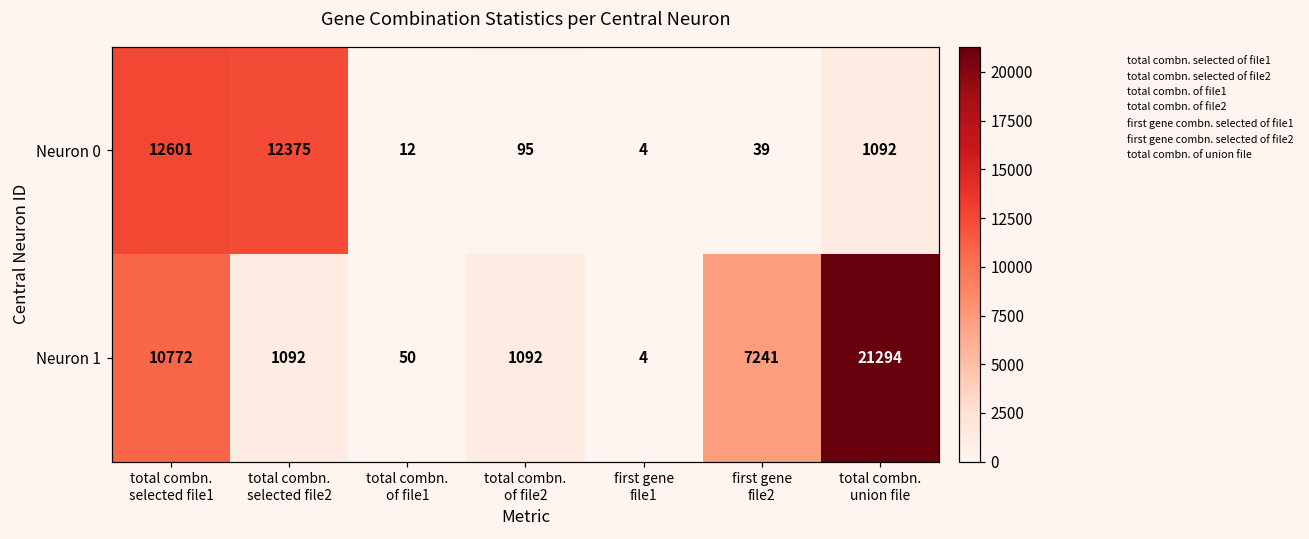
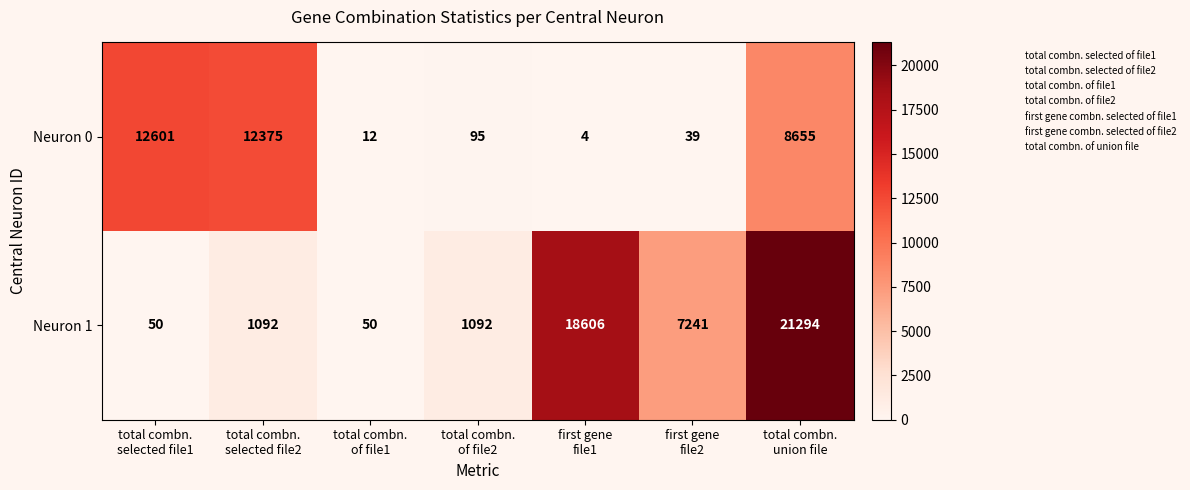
  {
    "Neuron 0": {
      "total combn. selected file1": 12601,
      "total combn. selected file2": 12375,
      "total combn. of file1": 12,
      "total combn. of file2": 95,
      "first gene file1": 4,
      "first gene file2": 39,
-     "total combn. union file": 1092
+     "total combn. union file": 8655
    },
    "Neuron 1": {
-     "total combn. selected file1": 10772,
+     "total combn. selected file1": 50,
      "total combn. selected file2": 1092,
      "total combn. of file1": 50,
      "total combn. of file2": 1092,
-     "first gene file1": 4,
+     "first gene file1": 18606,
      "first gene file2": 7241,
      "total combn. union file": 21294
    }
  }
